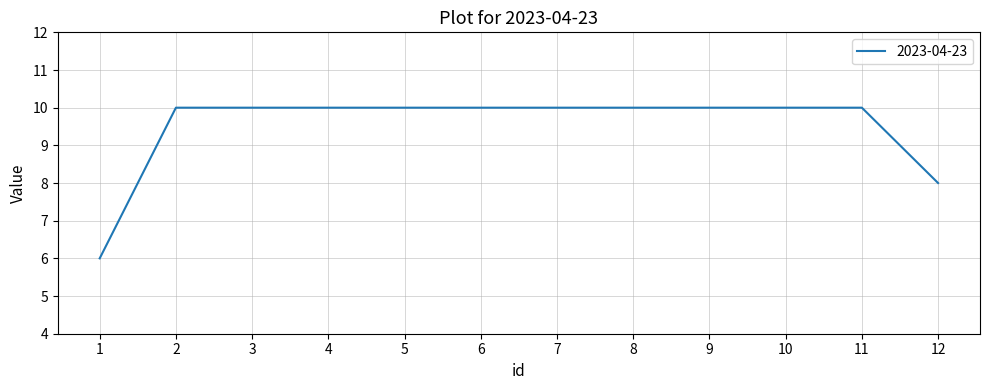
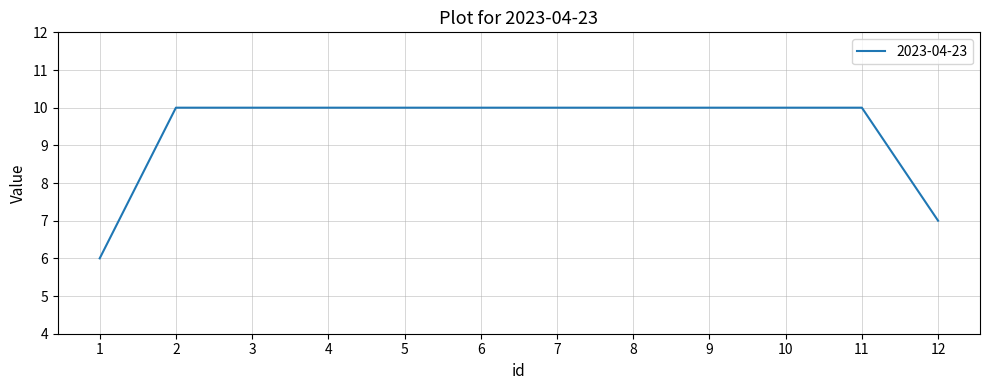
  {
    "1": 6,
    "2": 10,
    "3": 10,
    "4": 10,
    "5": 10,
    "6": 10,
    "7": 10,
    "8": 10,
    "9": 10,
    "10": 10,
    "11": 10,
-   "12": 8
+   "12": 7
  }
